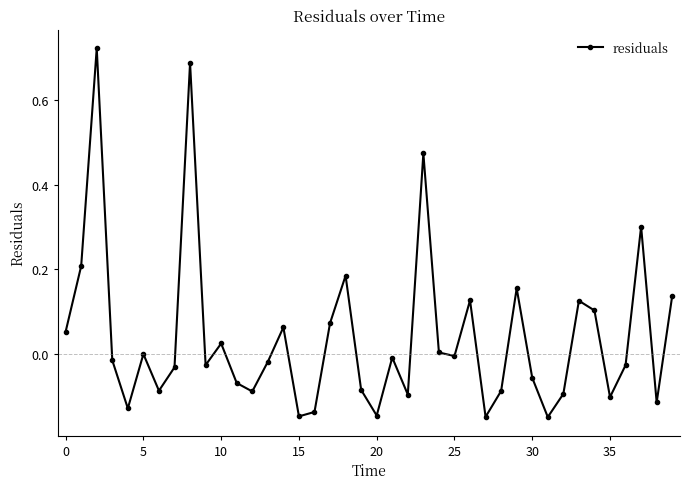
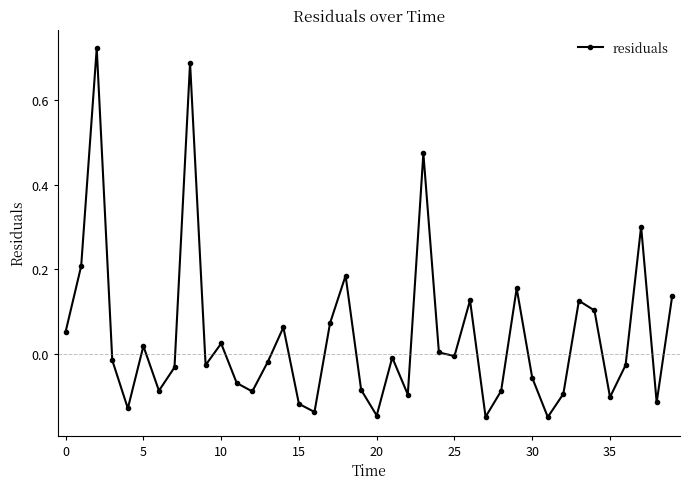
  {
    "0": 0.05,
-   "5": 0.00,
+   "5": 0.02,
    "10": 0.03,
-   "15": -0.15,
+   "15": -0.12,
    "20": -0.15,
    "25": 0.00,
    "30": -0.06,
    "35": -0.10
  }
